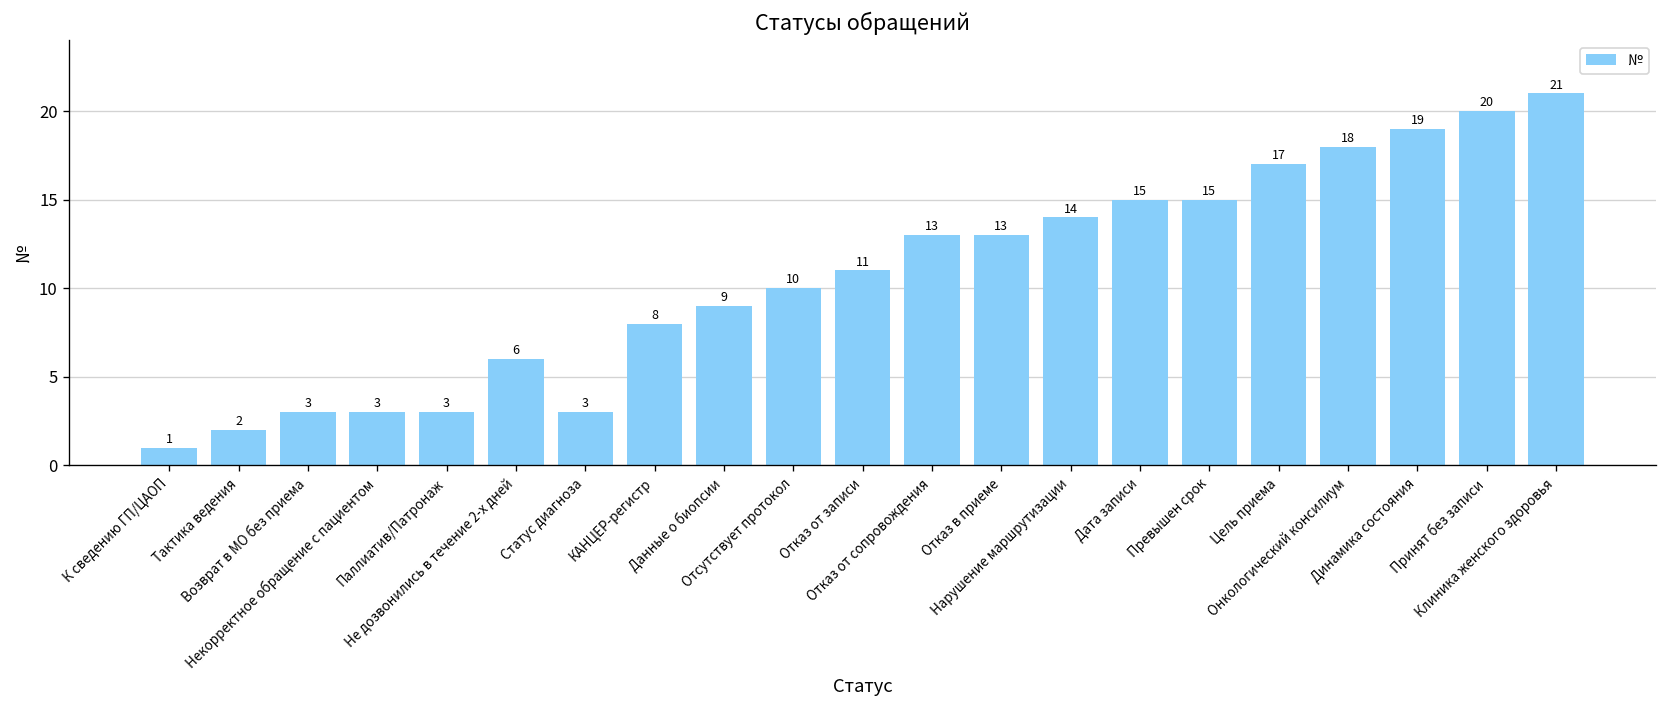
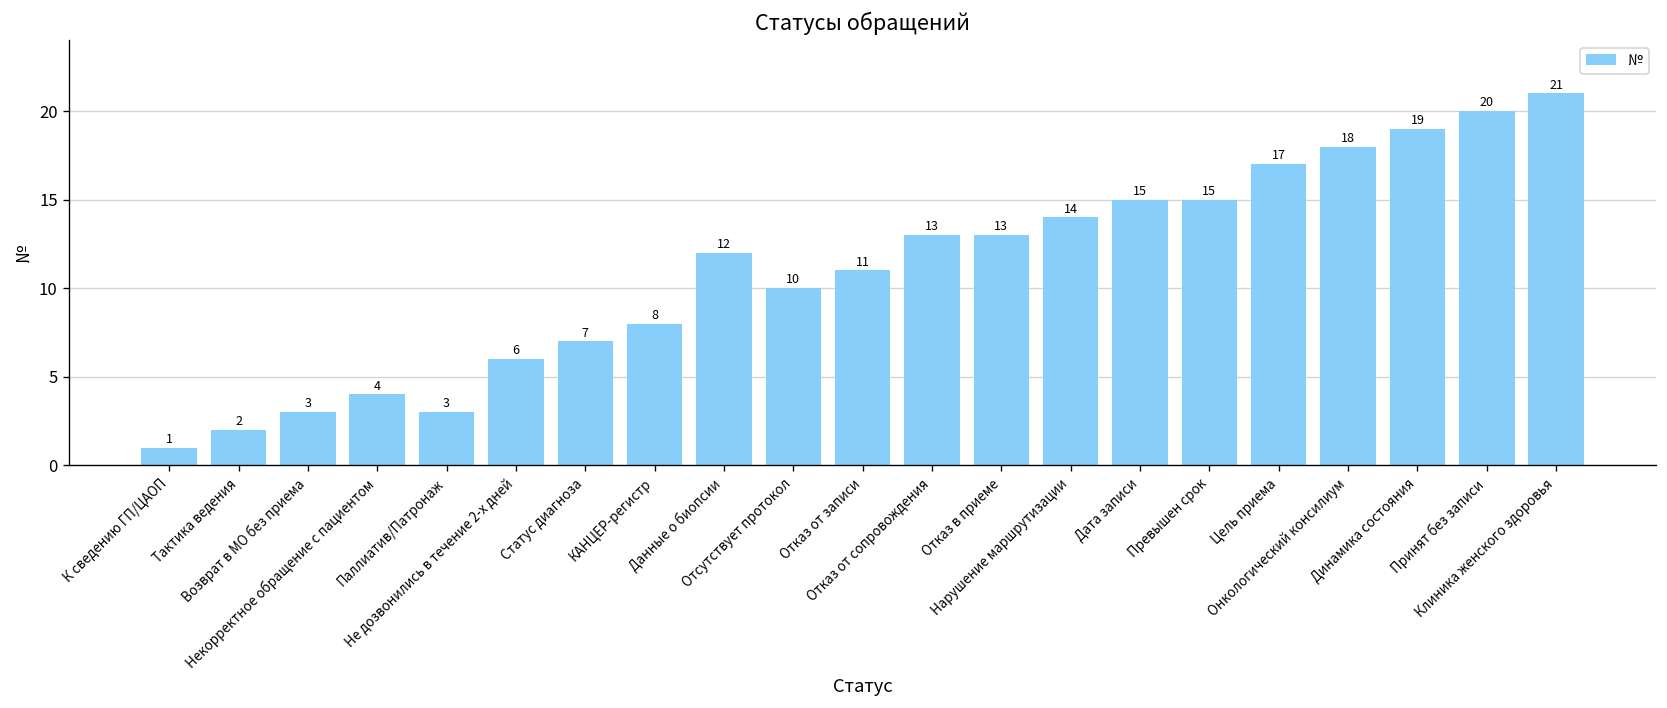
  {
    "К сведению ГП/ЦАОП": 1,
    "Тактика ведения": 2,
    "Возврат в МО без приема": 3,
-   "Некорректное обращение с пациентом": 3,
+   "Некорректное обращение с пациентом": 4,
    "Паллиатив/Патронаж": 3,
    "Не дозвонились в течение 2-х дней": 6,
-   "Статус диагноза": 3,
+   "Статус диагноза": 7,
    "КАНЦЕР-регистр": 8,
-   "Данные о биопсии": 9,
+   "Данные о биопсии": 12,
    "Отсутствует протокол": 10,
    "Отказ от записи": 11,
    "Отказ от сопровождения": 13,
    "Отказ в приеме": 13,
    "Нарушение маршрутизации": 14,
    "Дата записи": 15,
    "Превышен срок": 15,
    "Цель приема": 17,
    "Онкологический консилиум": 18,
    "Динамика состояния": 19,
    "Принят без записи": 20,
    "Клиника женского здоровья": 21
  }
